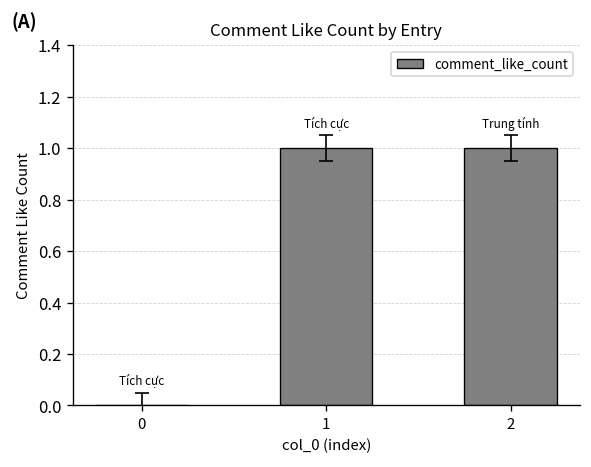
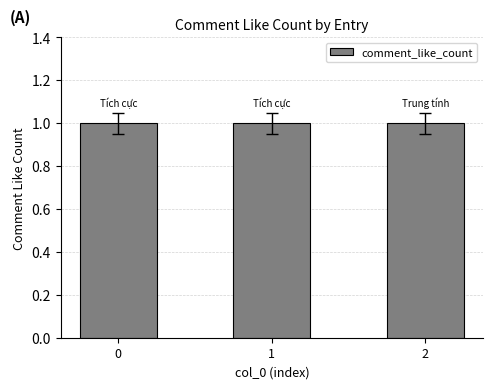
  {
    "comment_like_count": {
-     "0": 0,
+     "0": 1,
      "1": 1,
      "2": 1
    }
  }
